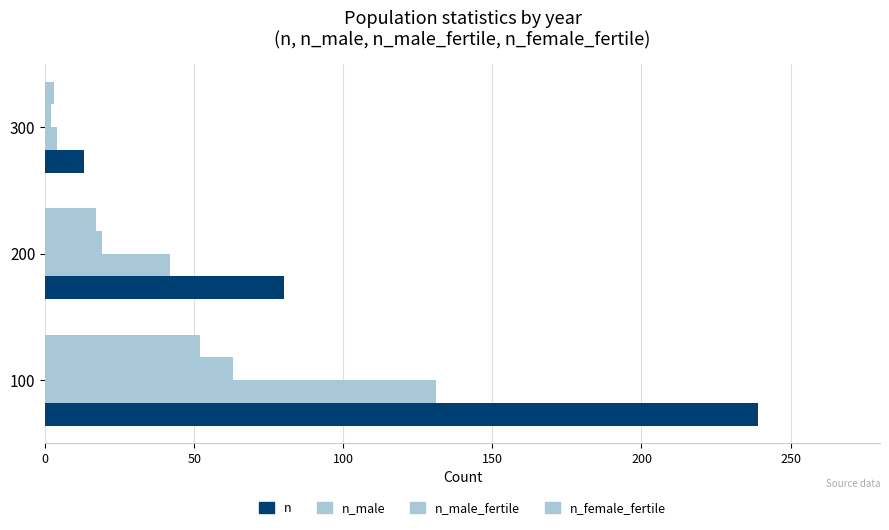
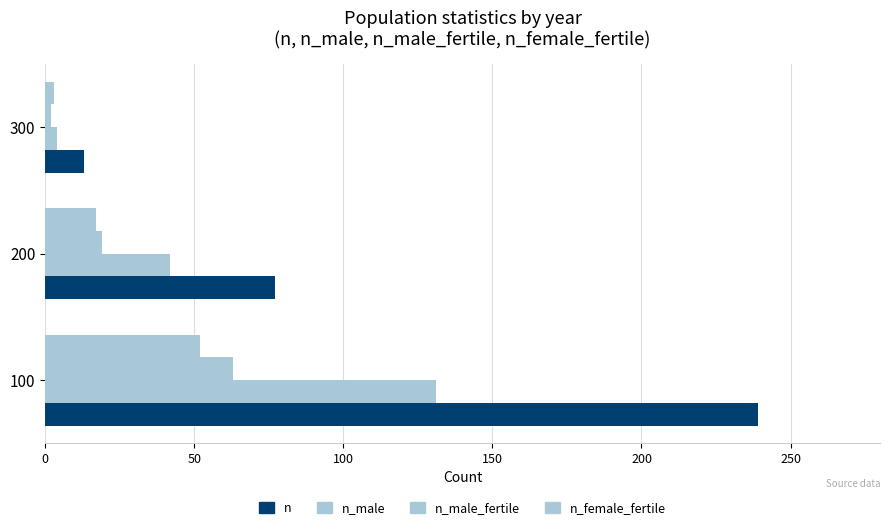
  {
    "n": {
      "300": 13,
-     "200": 80,
+     "200": 77,
      "100": 239
    }
  }
